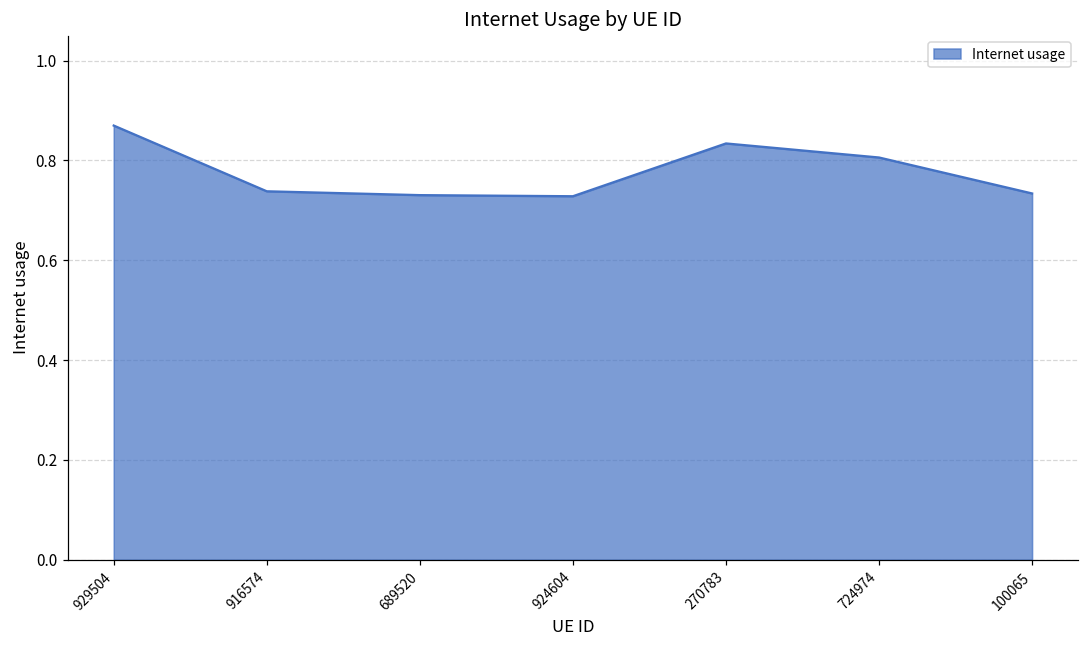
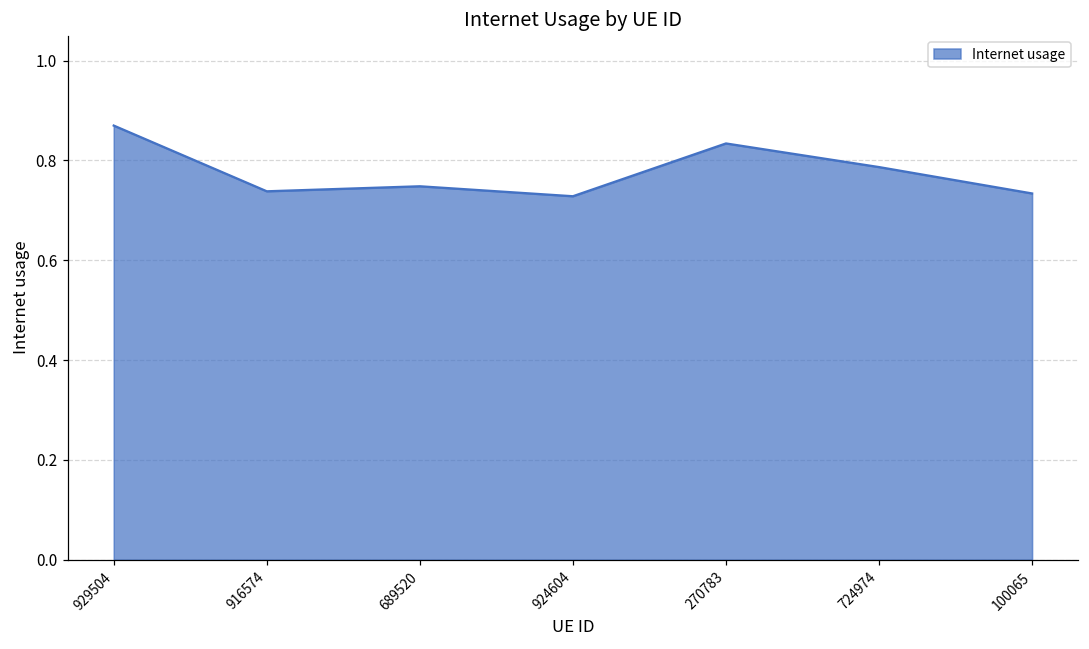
  {
    "929504": 0.87,
    "916574": 0.74,
-   "689520": 0.73,
+   "689520": 0.75,
    "924604": 0.73,
    "270783": 0.83,
-   "724974": 0.81,
+   "724974": 0.79,
    "100065": 0.73
  }
